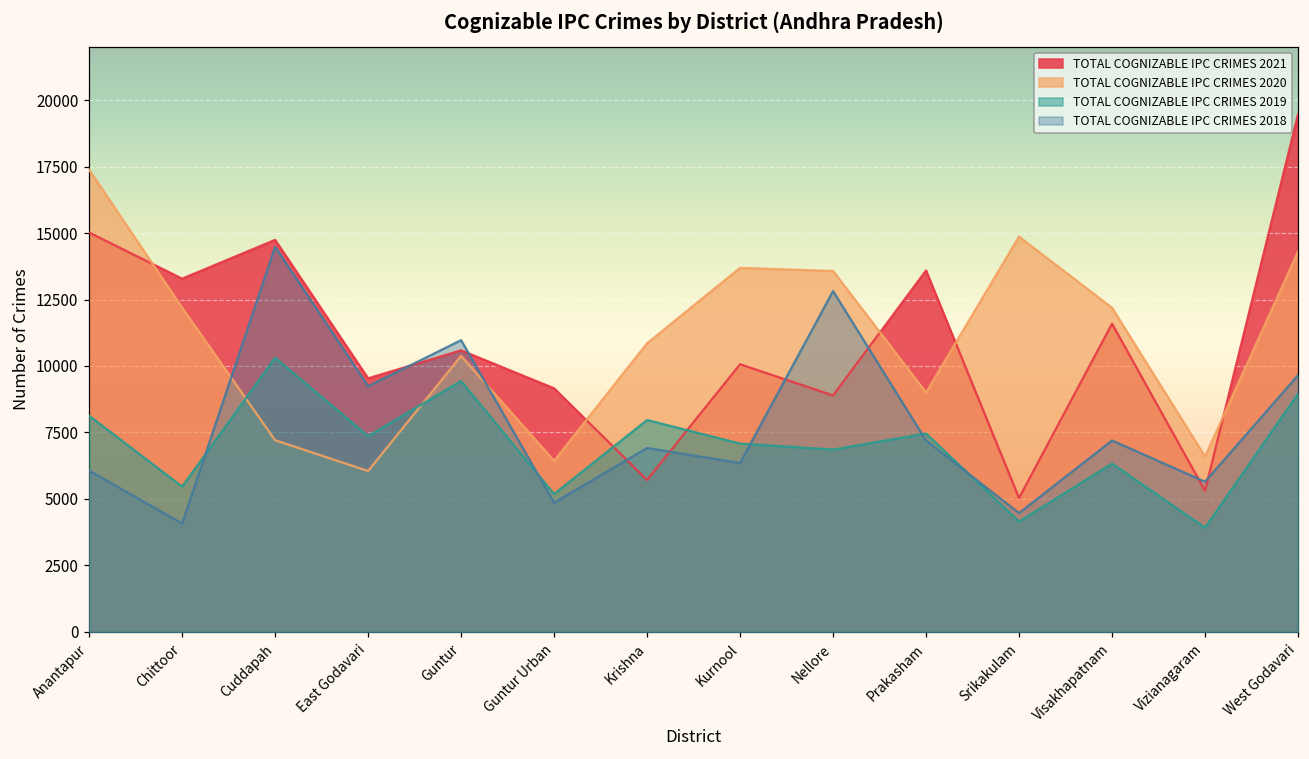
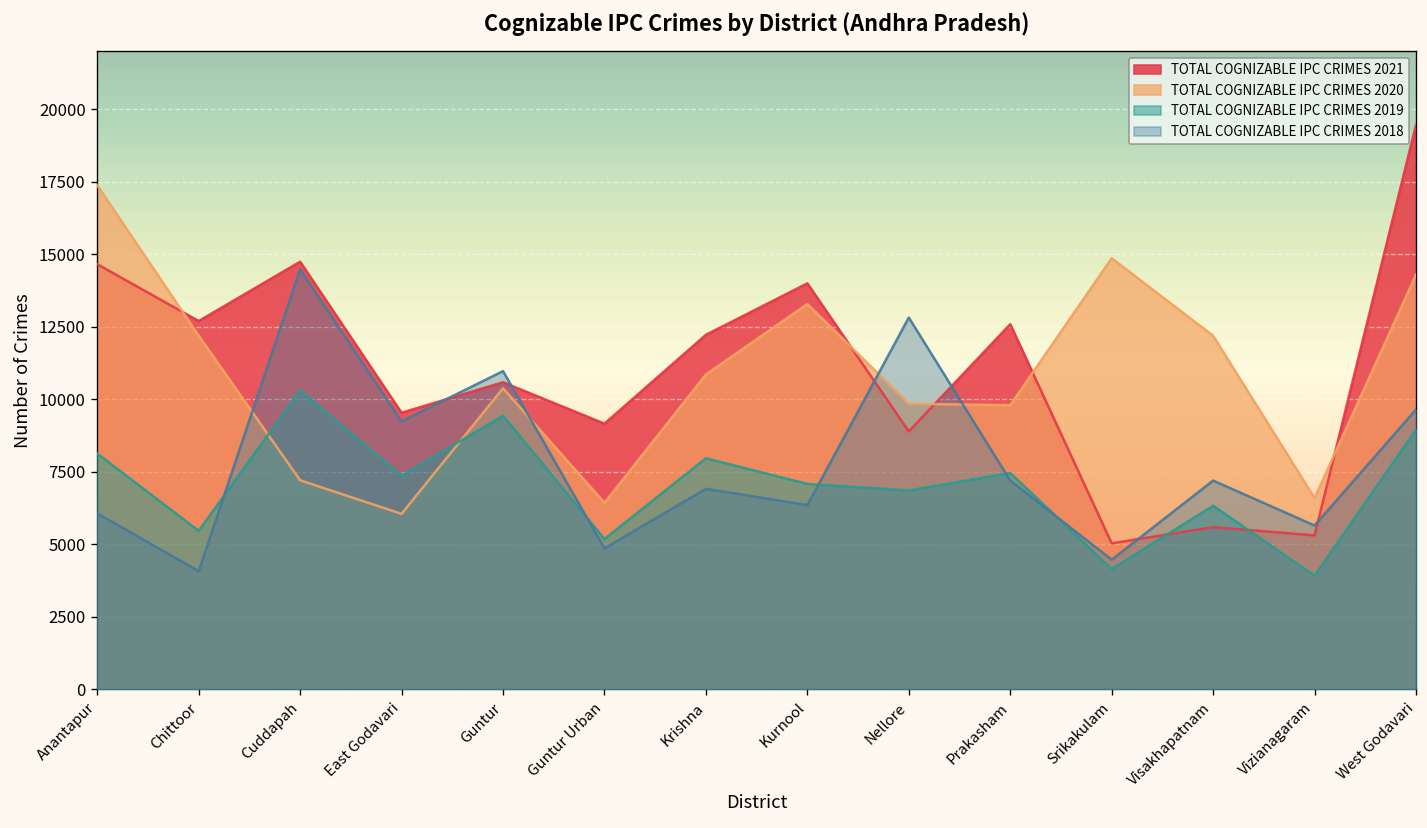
  {
    "TOTAL COGNIZABLE IPC CRIMES 2021": {
-     "Anantapur": 15000,
-     "Chittoor": 13300,
+     "Anantapur": 14700,
+     "Chittoor": 12700,
      "Cuddapah": 14700,
      "East Godavari": 9500,
      "Guntur": 10600,
      "Guntur Urban": 9200,
-     "Krishna": 5700,
-     "Kurnool": 10100,
+     "Krishna": 12200,
+     "Kurnool": 14000,
      "Nellore": 8900,
-     "Prakasham": 13600,
+     "Prakasham": 12600,
      "Srikakulam": 5000,
-     "Visakhapatnam": 11600,
+     "Visakhapatnam": 5600,
      "Vizianagaram": 5300,
      "West Godavari": 19500
    },
    "TOTAL COGNIZABLE IPC CRIMES 2020": {
      "Anantapur": 17400,
      "Chittoor": 12200,
      "Cuddapah": 7200,
      "East Godavari": 6100,
      "Guntur": 10400,
      "Guntur Urban": 6400,
      "Krishna": 10900,
-     "Kurnool": 13700,
-     "Nellore": 13600,
-     "Prakasham": 9000,
+     "Kurnool": 13300,
+     "Nellore": 9800,
+     "Prakasham": 9800,
      "Srikakulam": 14900,
      "Visakhapatnam": 12200,
      "Vizianagaram": 6600,
      "West Godavari": 14300
    }
  }
